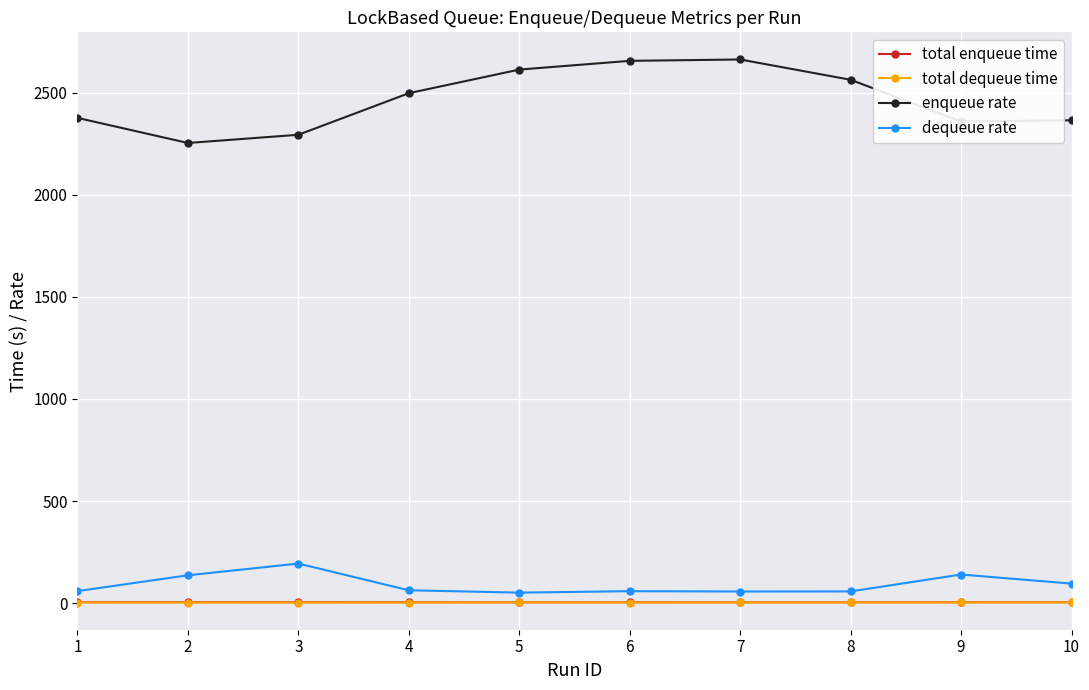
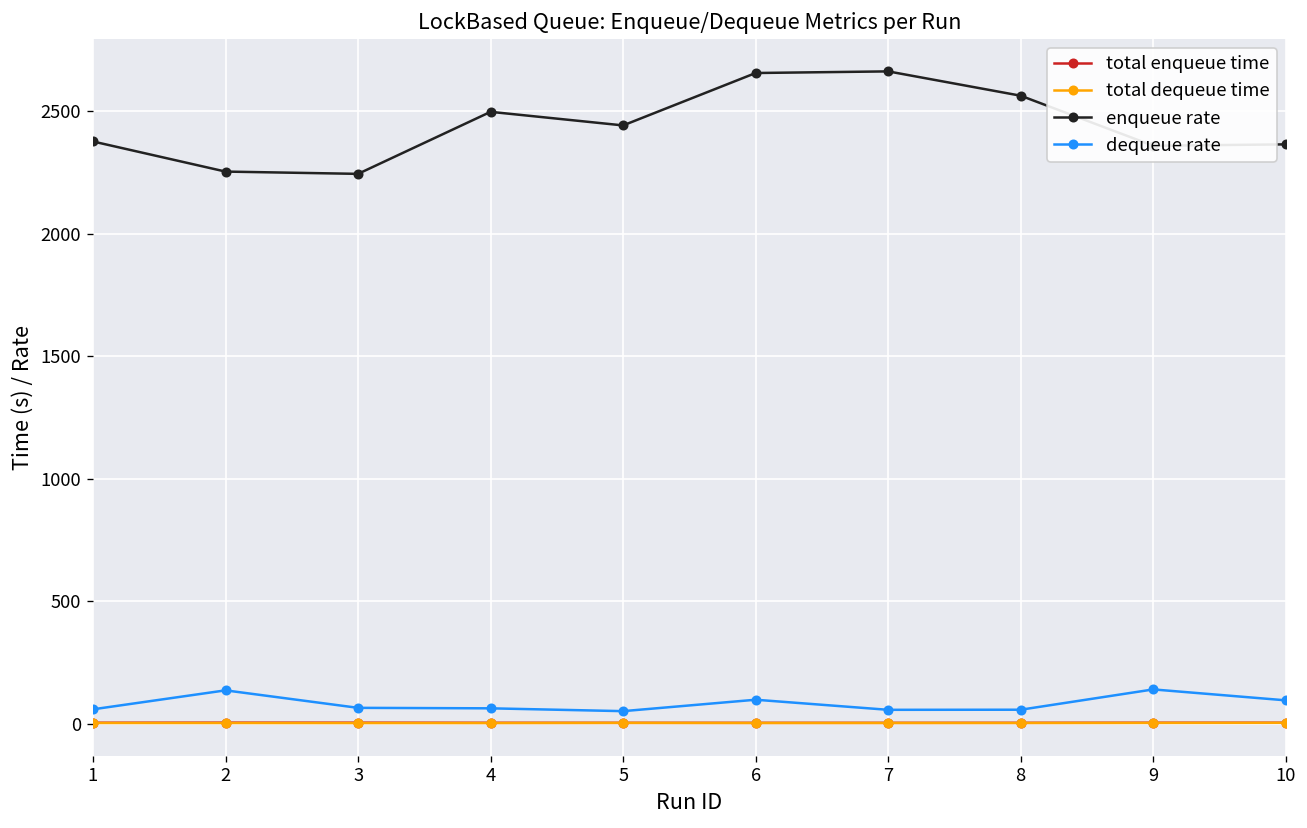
  {
    "enqueue rate": {
      "1": 2380,
      "2": 2250,
-     "3": 2290,
+     "3": 2240,
      "4": 2500,
-     "5": 2610,
+     "5": 2440,
      "6": 2660,
      "7": 2660,
      "8": 2560,
      "10": 2360
    },
    "dequeue rate": {
      "1": 60,
      "2": 140,
-     "3": 190,
+     "3": 70,
      "4": 60,
      "5": 50,
-     "6": 60,
+     "6": 100,
      "7": 60,
      "8": 60,
      "9": 140,
      "10": 100
    }
  }
